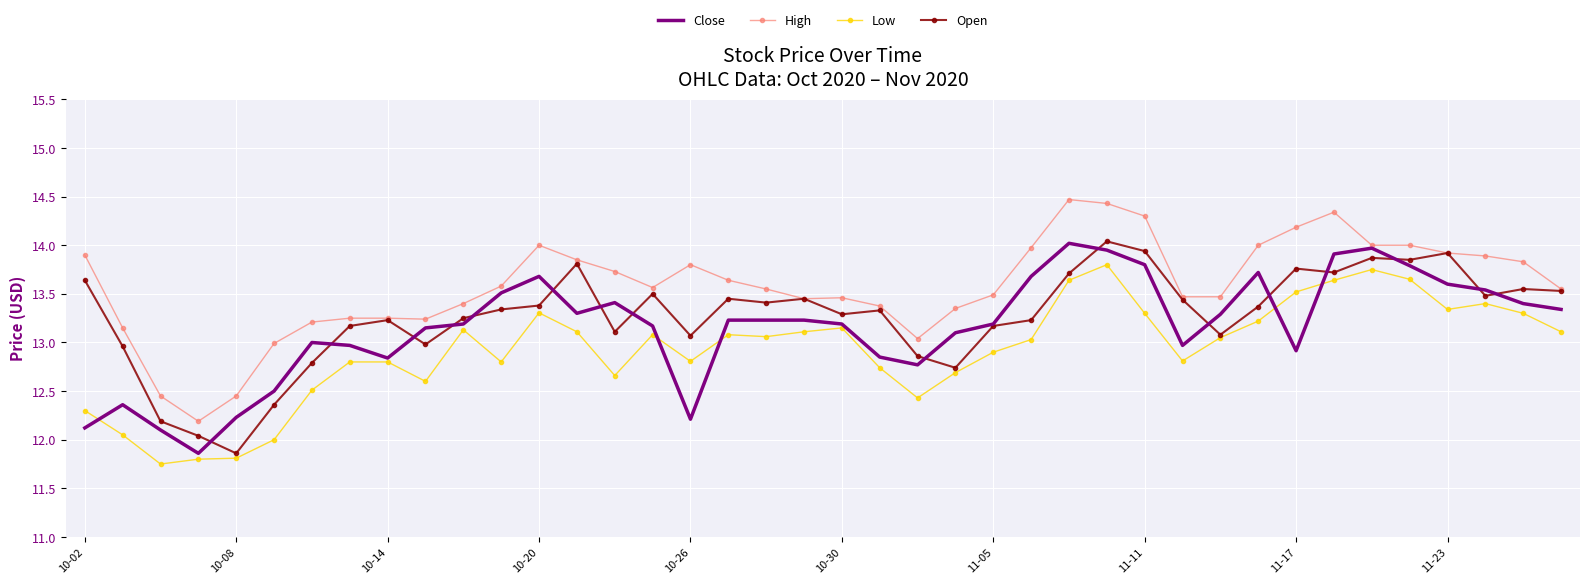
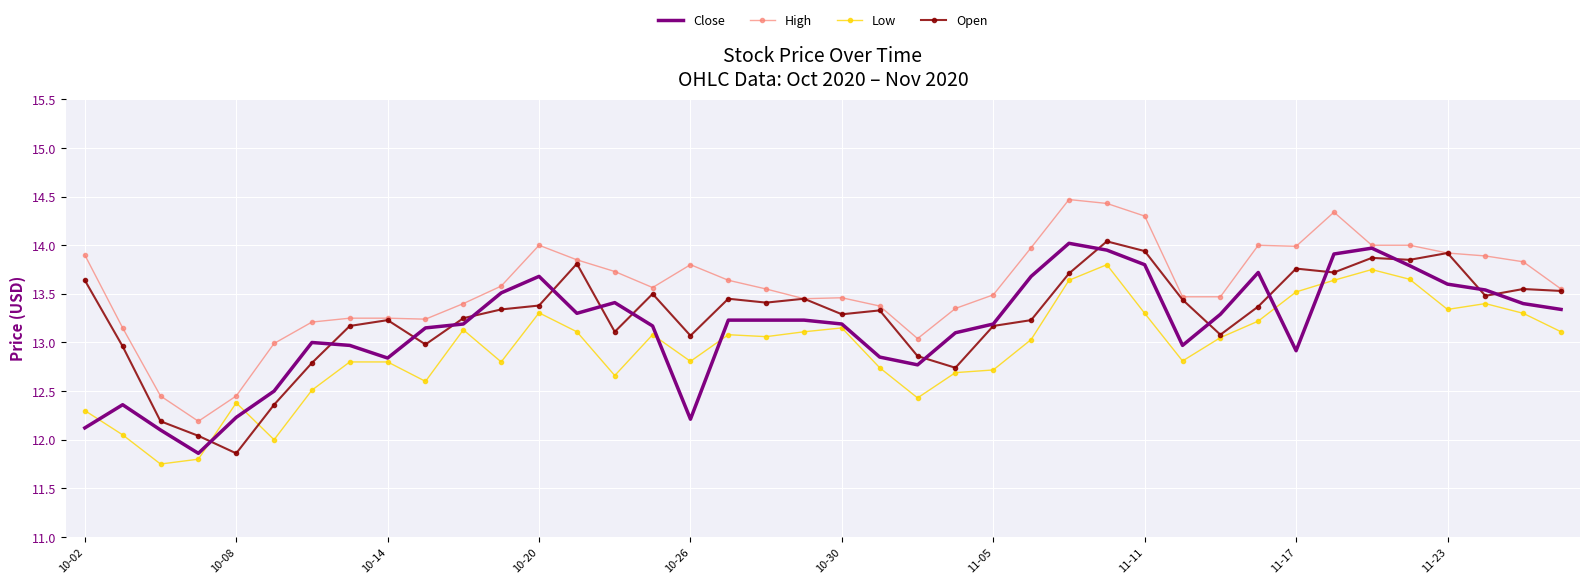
  {
    "Close": {
      "10-02": 12.1,
      "10-08": 12.2,
      "10-14": 12.8,
      "10-20": 13.7,
      "10-26": 12.2,
      "10-30": 13.2,
      "11-11": 13.8,
      "11-17": 12.9,
      "11-23": 13.6
    },
    "High": {
      "10-02": 13.9,
      "10-08": 12.4,
      "10-20": 14.0,
      "10-26": 13.8,
      "10-30": 13.5,
      "11-05": 13.5,
      "11-11": 14.3,
-     "11-17": 14.2
+     "11-17": 14.0
    },
    "Low": {
      "10-02": 12.3,
-     "10-08": 11.8,
+     "10-08": 12.4,
      "10-14": 12.8,
      "10-20": 13.3,
      "10-26": 12.8,
      "10-30": 13.1,
-     "11-05": 12.9,
+     "11-05": 12.7,
      "11-11": 13.3,
      "11-17": 13.5,
      "11-23": 13.3
    },
    "Open": {
      "10-02": 13.6,
      "10-08": 11.9,
      "10-20": 13.4,
      "10-26": 13.1,
      "10-30": 13.3,
      "11-11": 13.9,
      "11-17": 13.8
    }
  }
